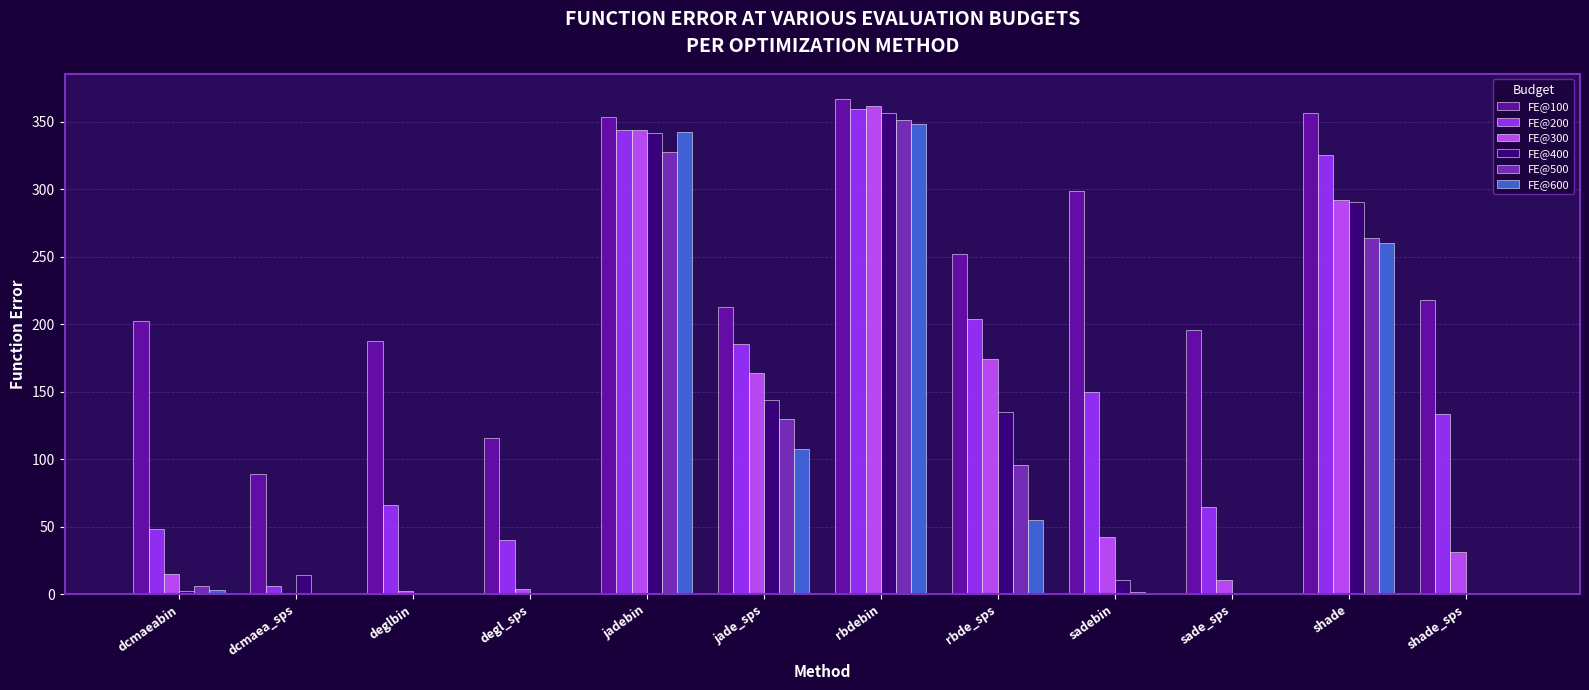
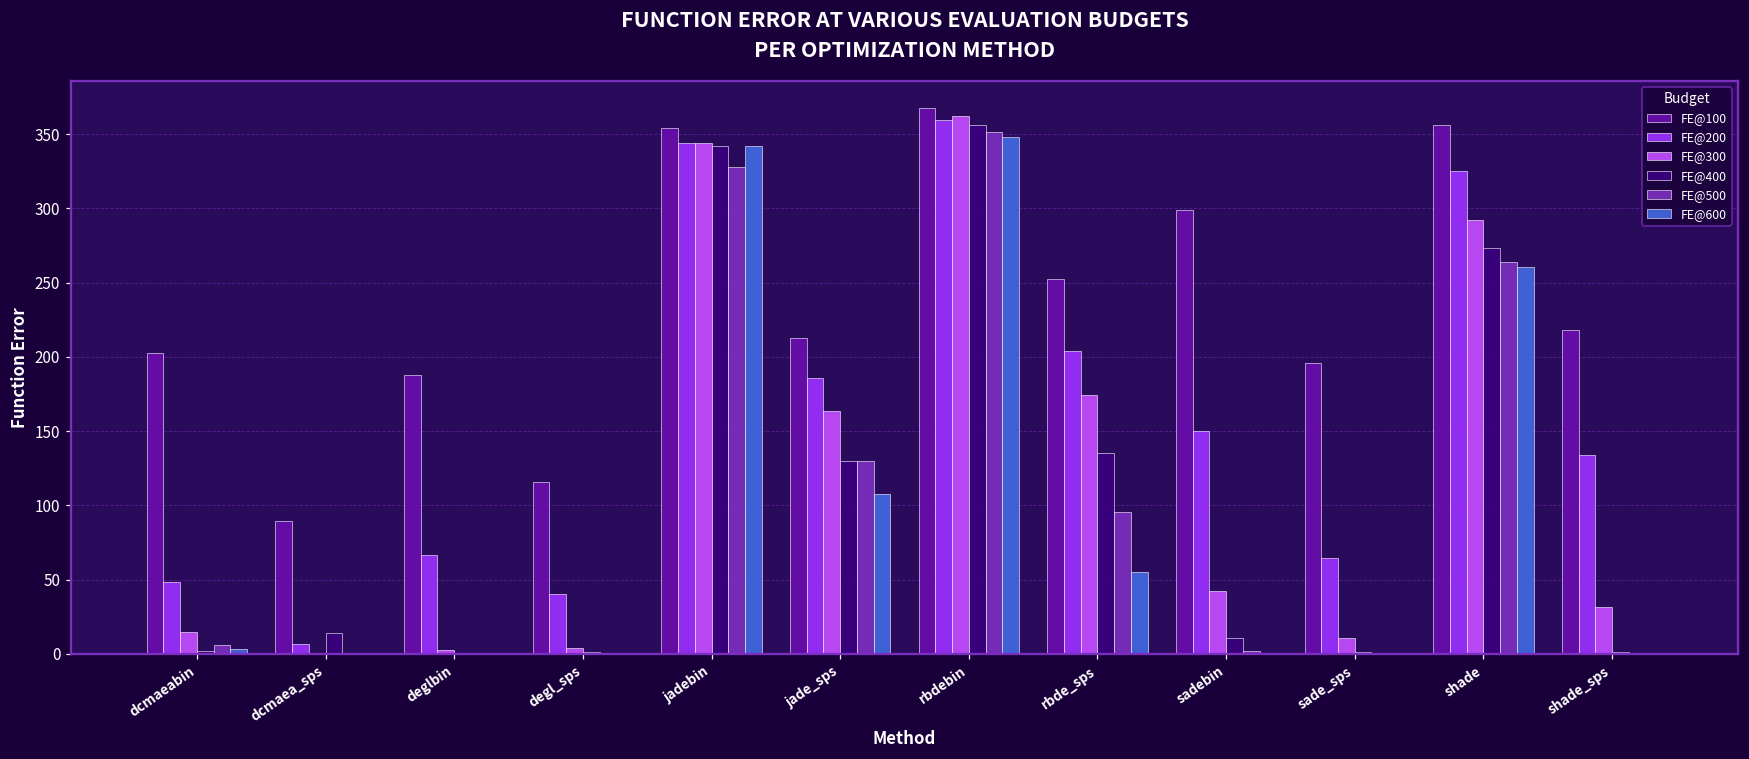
  {
    "FE@400": {
      "dcmaeabin": 2,
      "dcmaea_sps": 14,
      "jadebin": 342,
-     "jade_sps": 144,
+     "jade_sps": 130,
      "rbdebin": 356,
      "rbde_sps": 135,
      "sadebin": 11,
-     "shade": 291
+     "shade": 273
    },
    "FE@600": {
      "dcmaeabin": 3,
      "jadebin": 342,
      "jade_sps": 107,
      "rbdebin": 348,
      "rbde_sps": 55,
      "shade": 260
    }
  }
